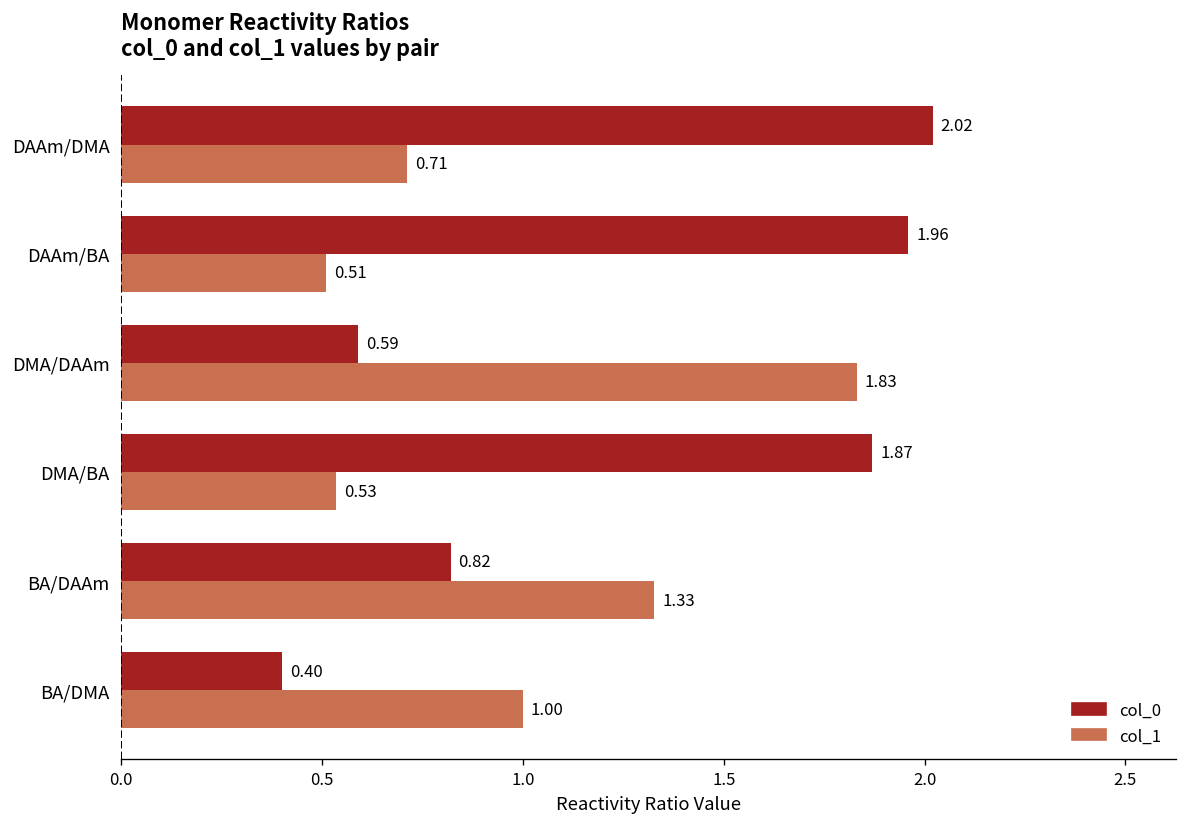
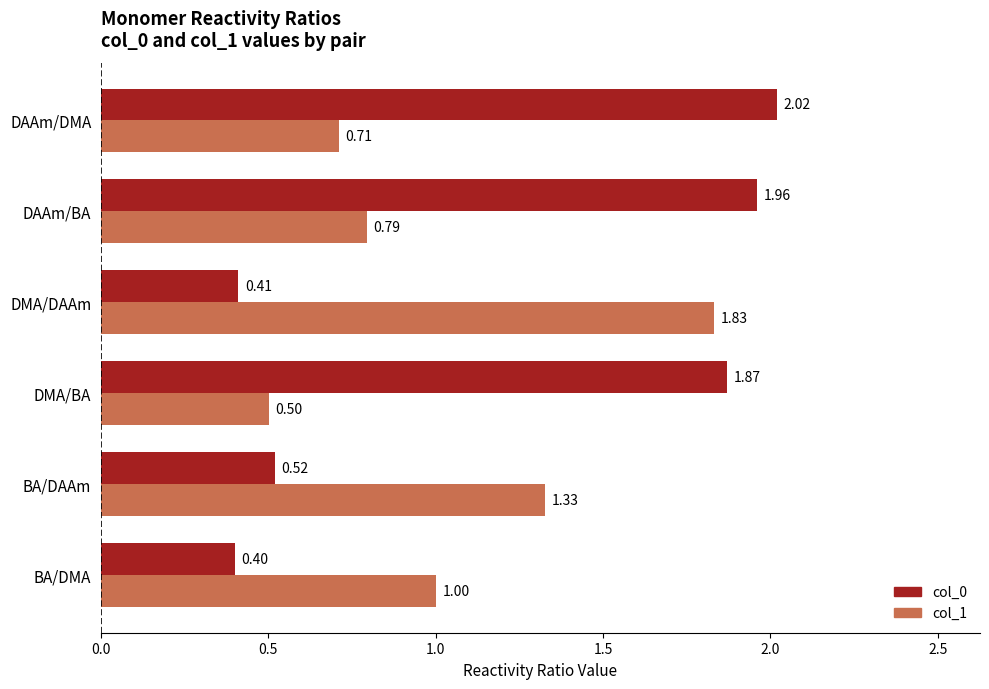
  {
    "col_0": {
      "DAAm/DMA": 2.02,
      "DAAm/BA": 1.96,
-     "DMA/DAAm": 0.59,
+     "DMA/DAAm": 0.41,
      "DMA/BA": 1.87,
-     "BA/DAAm": 0.82,
+     "BA/DAAm": 0.52,
      "BA/DMA": 0.40
    },
    "col_1": {
      "DAAm/DMA": 0.71,
-     "DAAm/BA": 0.51,
+     "DAAm/BA": 0.79,
      "DMA/DAAm": 1.83,
-     "DMA/BA": 0.53,
+     "DMA/BA": 0.50,
      "BA/DAAm": 1.33,
      "BA/DMA": 1.00
    }
  }
